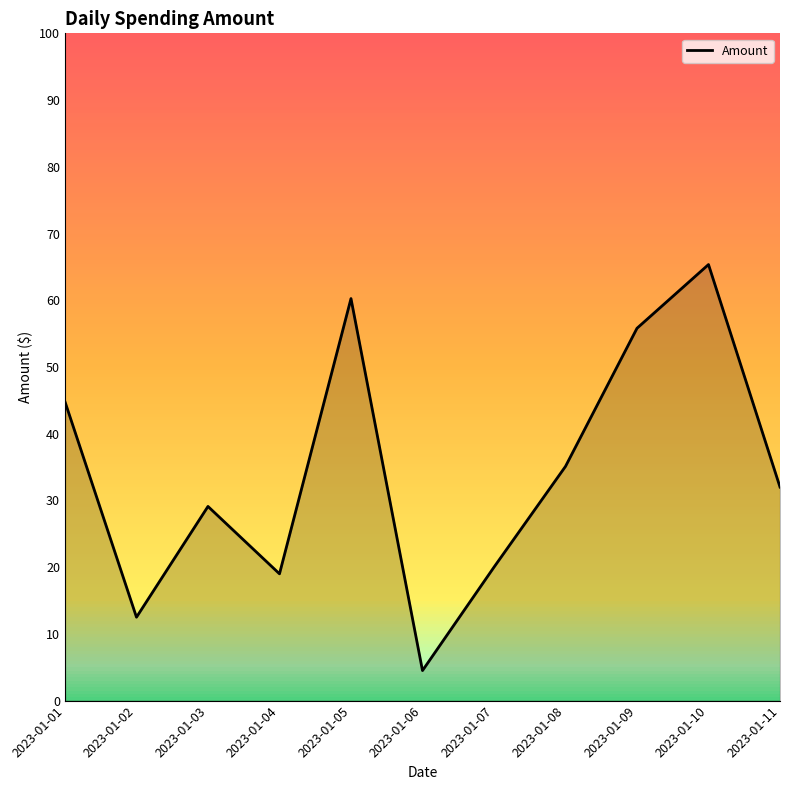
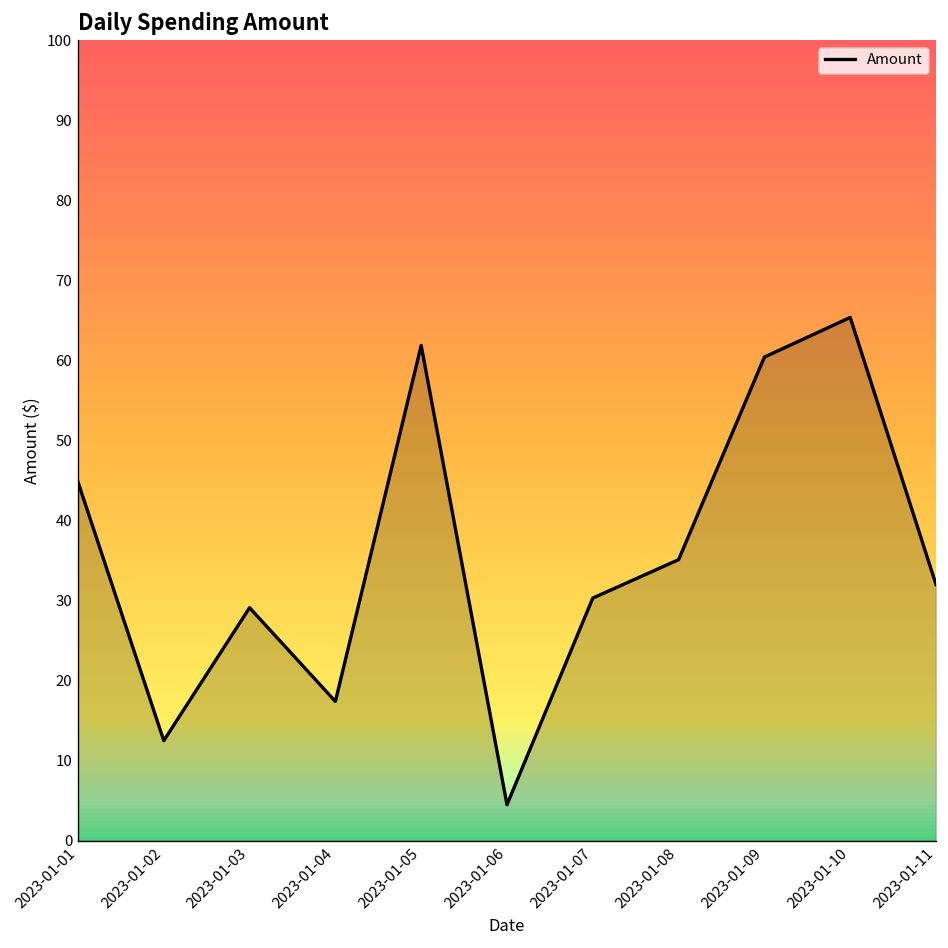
  {
    "2023-01-01": 45,
    "2023-01-02": 13,
    "2023-01-03": 29,
-   "2023-01-04": 19,
-   "2023-01-05": 60,
+   "2023-01-04": 17,
+   "2023-01-05": 62,
    "2023-01-06": 5,
-   "2023-01-07": 20,
+   "2023-01-07": 30,
    "2023-01-08": 35,
-   "2023-01-09": 56,
+   "2023-01-09": 60,
    "2023-01-10": 65,
    "2023-01-11": 32
  }
